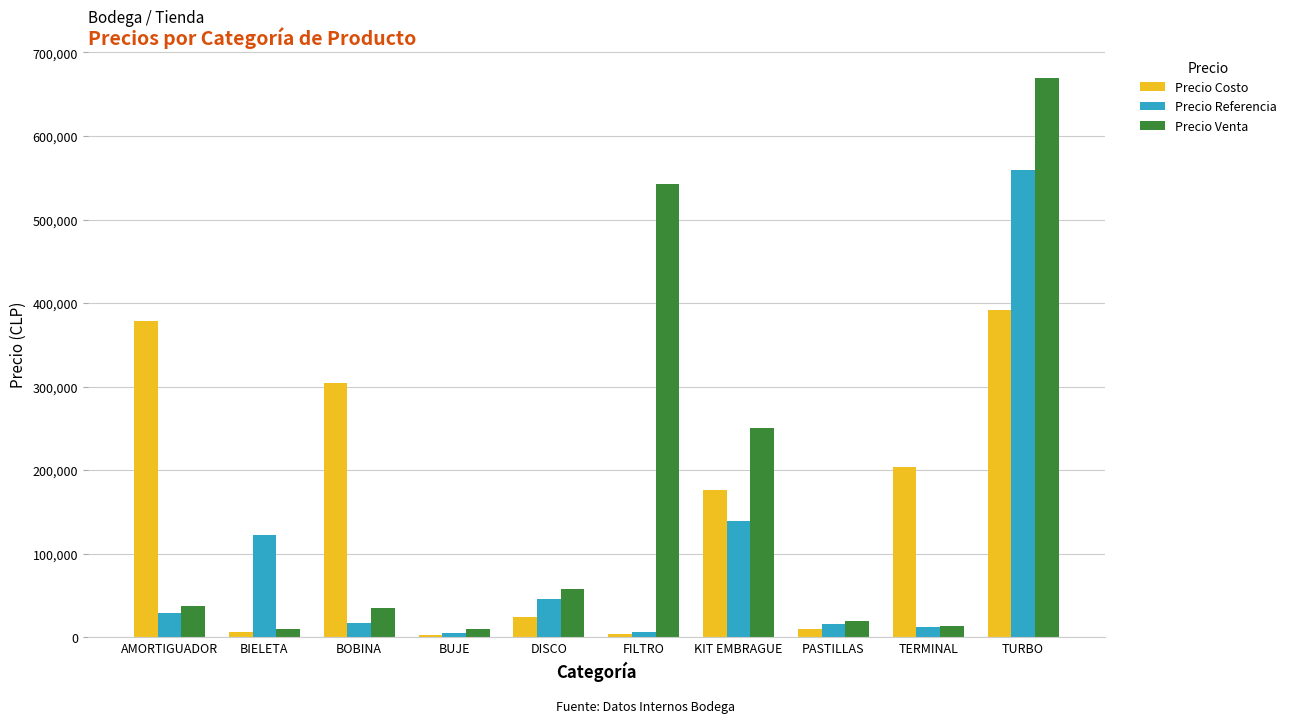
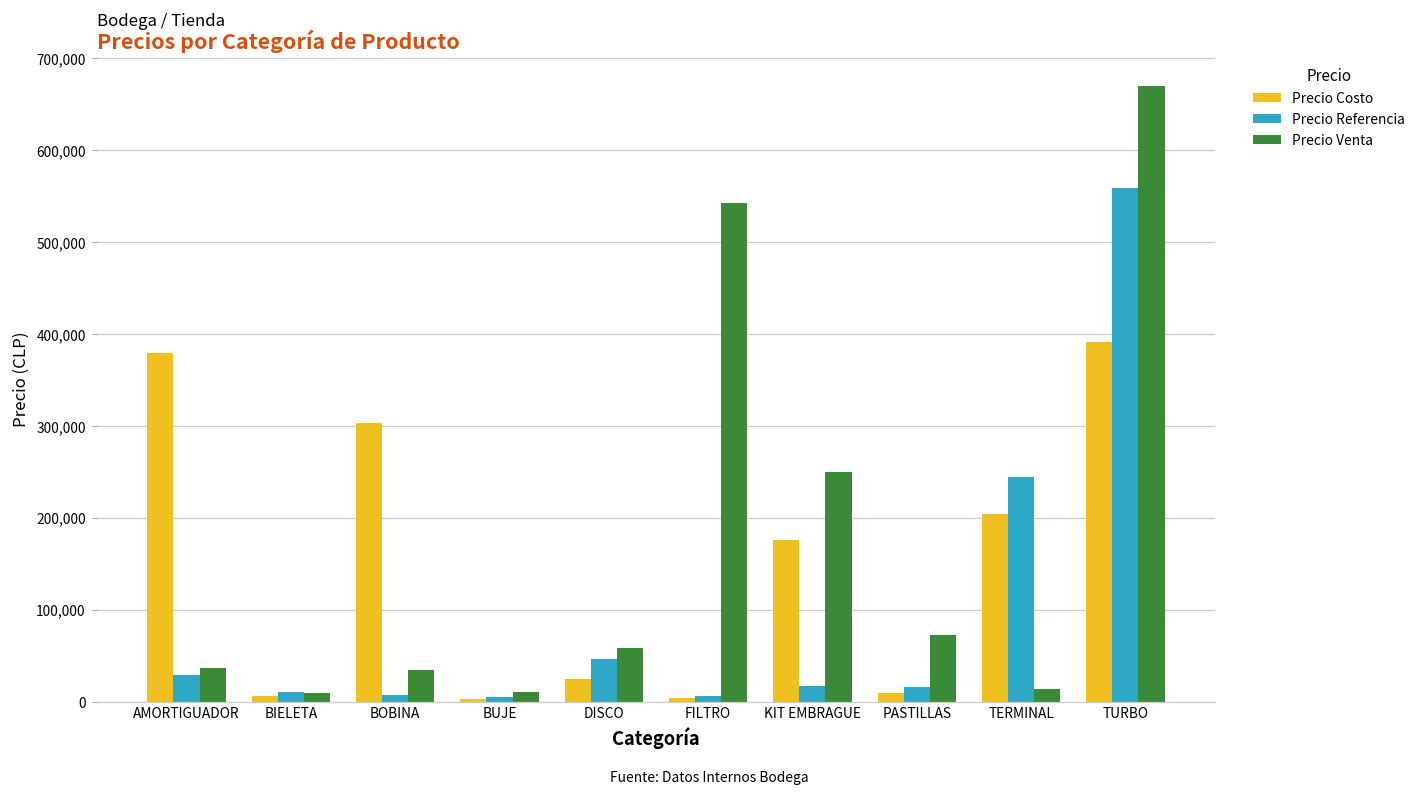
  {
    "Precio Costo": {
      "AMORTIGUADOR": "380,000",
      "BIELETA": "10,000",
      "BOBINA": "300,000",
      "DISCO": "20,000",
      "FILTRO": "0",
      "KIT EMBRAGUE": "180,000",
      "PASTILLAS": "10,000",
      "TERMINAL": "200,000",
      "TURBO": "390,000"
    },
    "Precio Referencia": {
      "AMORTIGUADOR": "30,000",
-     "BIELETA": "120,000",
-     "BOBINA": "20,000",
+     "BIELETA": "10,000",
+     "BOBINA": "10,000",
      "BUJE": "0",
      "DISCO": "50,000",
      "FILTRO": "10,000",
-     "KIT EMBRAGUE": "140,000",
+     "KIT EMBRAGUE": "20,000",
      "PASTILLAS": "20,000",
-     "TERMINAL": "10,000",
+     "TERMINAL": "240,000",
      "TURBO": "560,000"
    },
    "Precio Venta": {
      "AMORTIGUADOR": "40,000",
      "BIELETA": "10,000",
      "BOBINA": "40,000",
      "BUJE": "10,000",
      "DISCO": "60,000",
      "FILTRO": "540,000",
      "KIT EMBRAGUE": "250,000",
-     "PASTILLAS": "20,000",
+     "PASTILLAS": "70,000",
      "TERMINAL": "10,000",
      "TURBO": "670,000"
    }
  }
